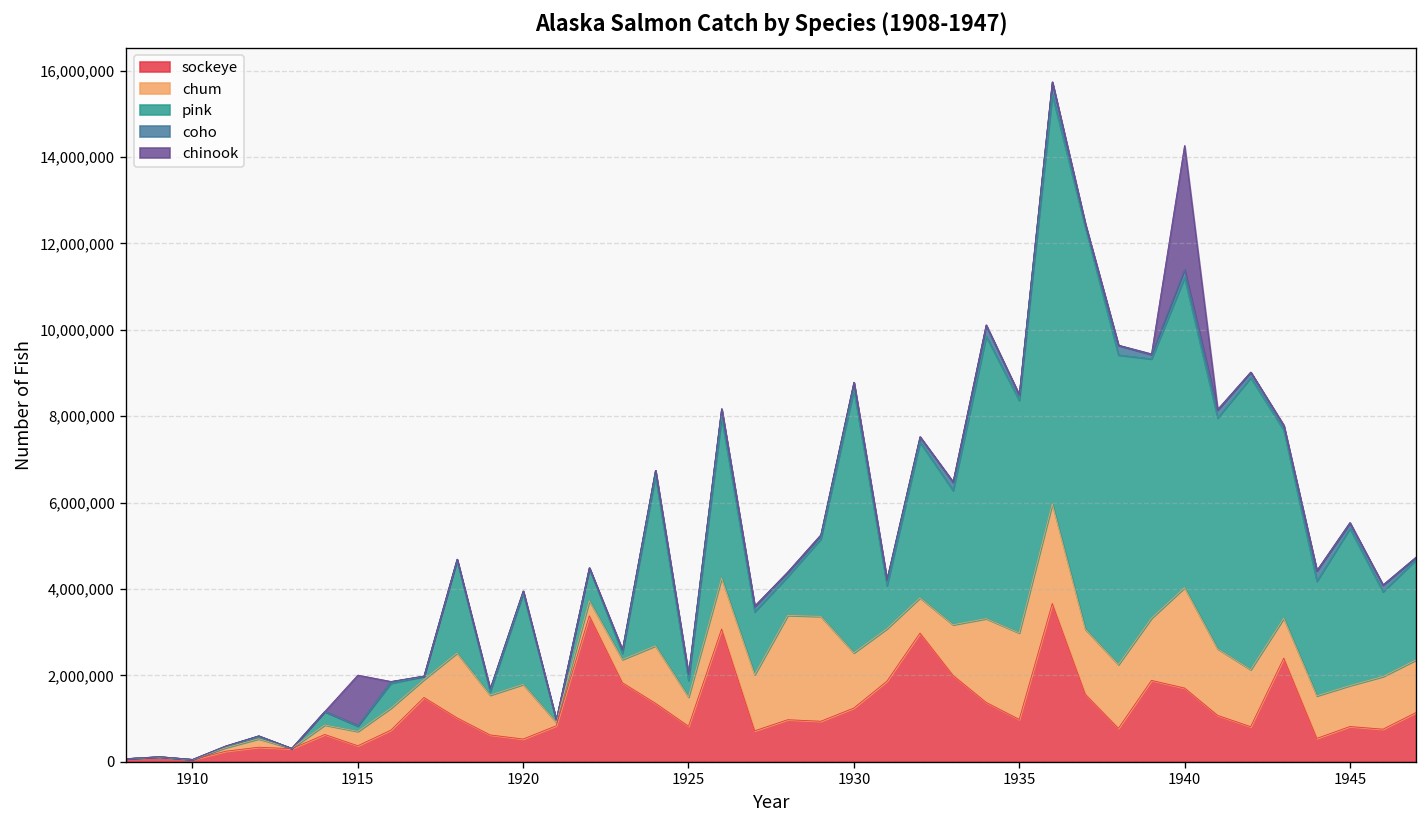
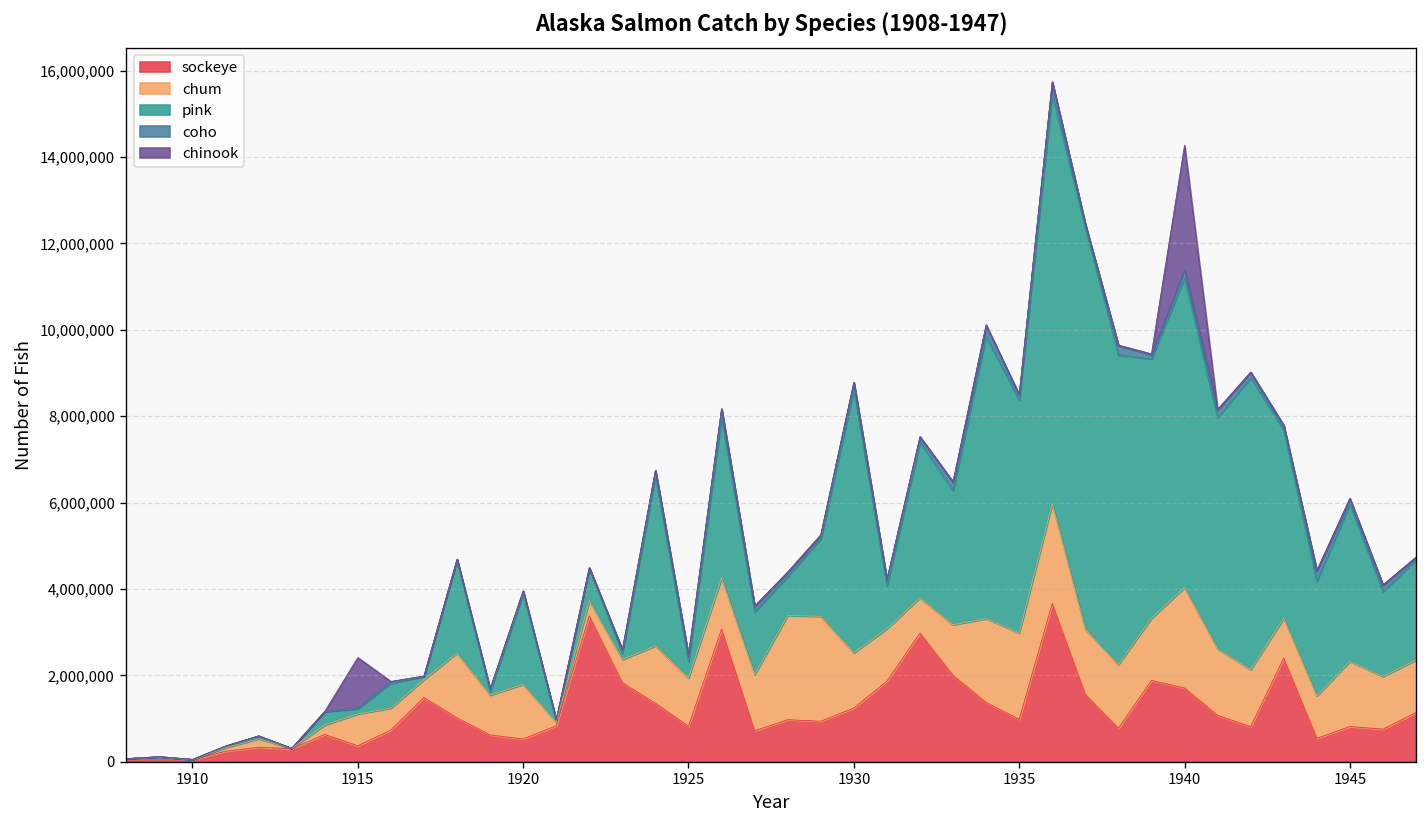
  {
    "sockeye": {
      "1915": "400,000",
      "1920": "500,000",
      "1925": "800,000",
      "1930": "1,200,000",
      "1935": "1,000,000",
      "1940": "1,700,000",
      "1945": "800,000"
    },
    "chum": {
-     "1915": "300,000",
+     "1915": "700,000",
      "1920": "1,300,000",
-     "1925": "700,000",
+     "1925": "1,100,000",
      "1930": "1,300,000",
      "1935": "2,000,000",
      "1940": "2,300,000",
-     "1945": "900,000"
+     "1945": "1,500,000"
    },
    "chinook": {
      "1915": "1,200,000",
      "1940": "2,900,000"
    }
  }
